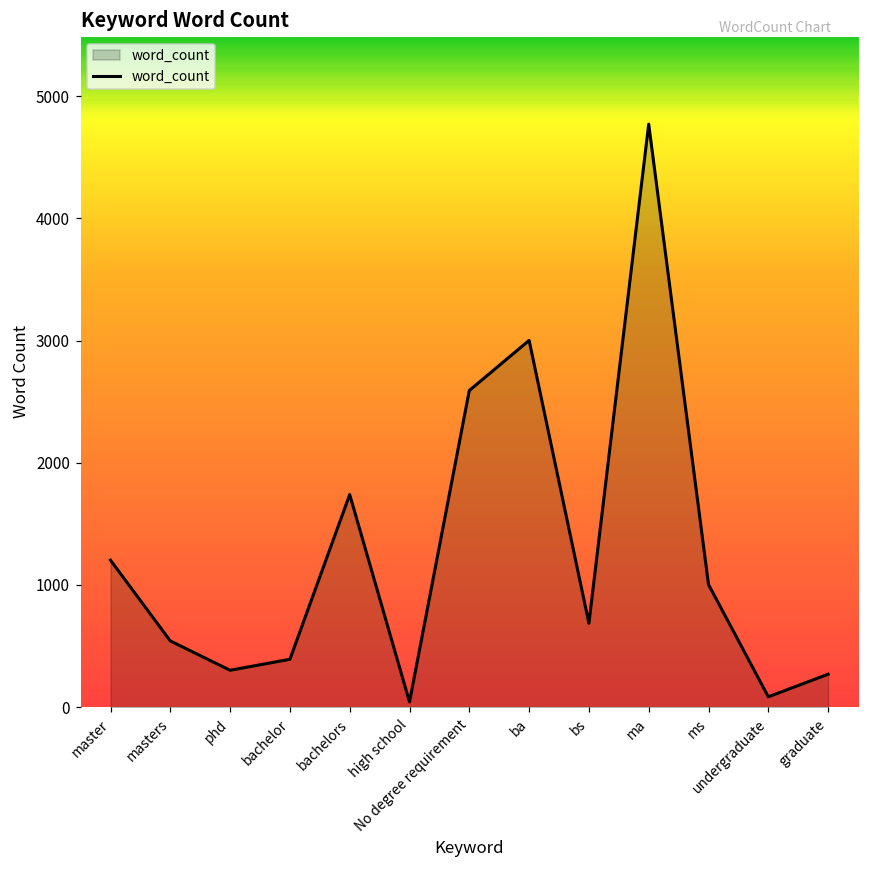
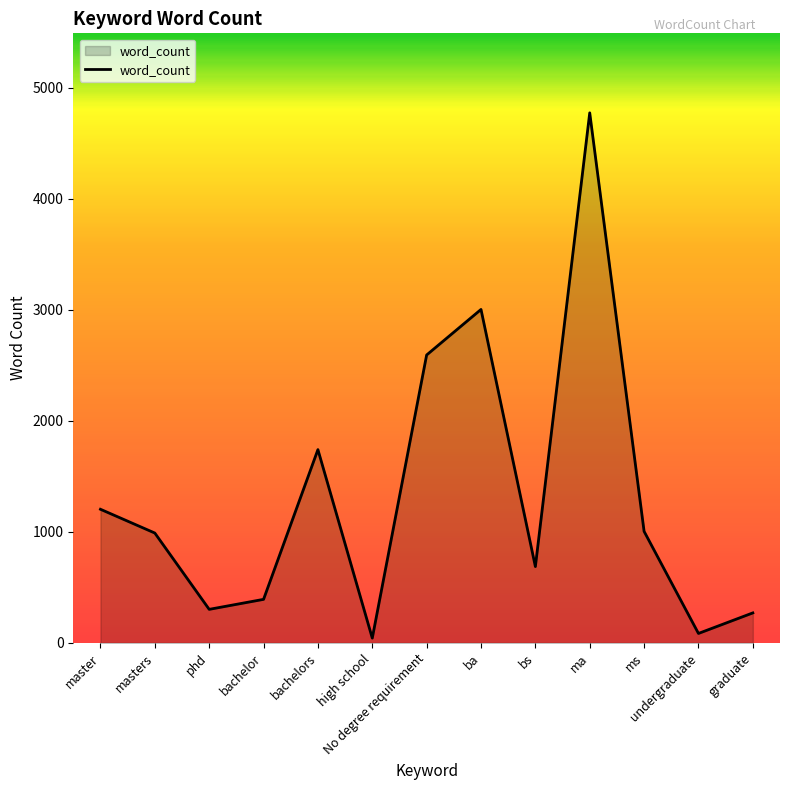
  {
    "master": 1200,
-   "masters": 540,
+   "masters": 990,
    "phd": 300,
    "bachelor": 390,
    "bachelors": 1740,
    "high school": 40,
    "No degree requirement": 2590,
    "ba": 3000,
    "bs": 690,
    "ma": 4770,
    "ms": 1000,
    "undergraduate": 90,
    "graduate": 270
  }
